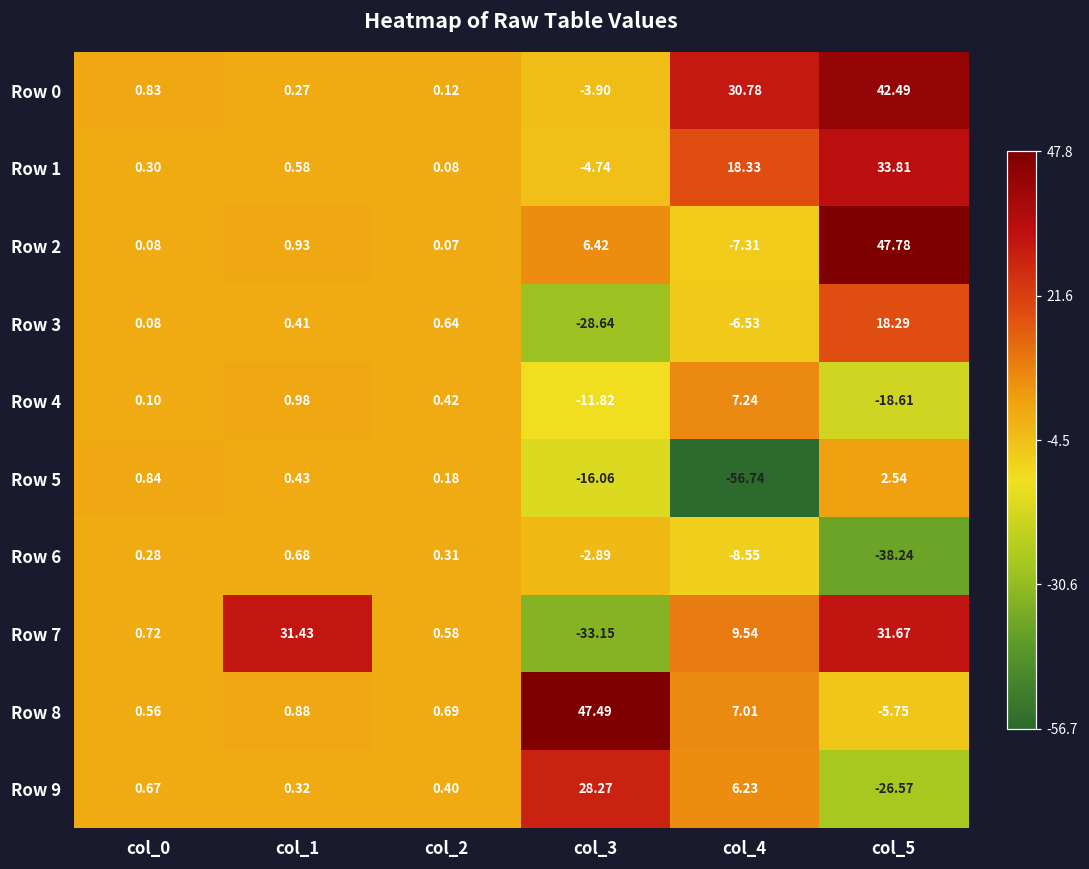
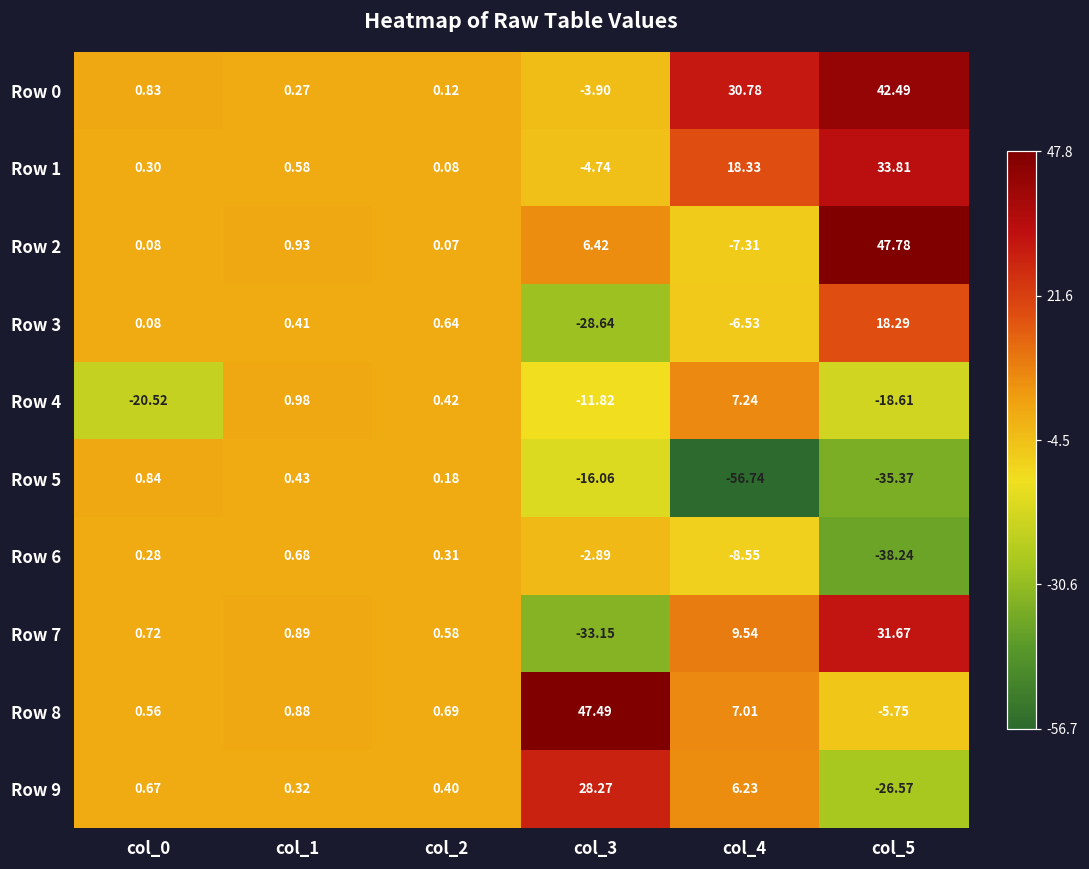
  {
    "Row 0": {
      "col_0": 0.83,
      "col_1": 0.27,
      "col_2": 0.12,
      "col_3": -3.90,
      "col_4": 30.78,
      "col_5": 42.49
    },
    "Row 1": {
      "col_0": 0.30,
      "col_1": 0.58,
      "col_2": 0.08,
      "col_3": -4.74,
      "col_4": 18.33,
      "col_5": 33.81
    },
    "Row 2": {
      "col_0": 0.08,
      "col_1": 0.93,
      "col_2": 0.07,
      "col_3": 6.42,
      "col_4": -7.31,
      "col_5": 47.78
    },
    "Row 3": {
      "col_0": 0.08,
      "col_1": 0.41,
      "col_2": 0.64,
      "col_3": -28.64,
      "col_4": -6.53,
      "col_5": 18.29
    },
    "Row 4": {
-     "col_0": 0.10,
+     "col_0": -20.52,
      "col_1": 0.98,
      "col_2": 0.42,
      "col_3": -11.82,
      "col_4": 7.24,
      "col_5": -18.61
    },
    "Row 5": {
      "col_0": 0.84,
      "col_1": 0.43,
      "col_2": 0.18,
      "col_3": -16.06,
      "col_4": -56.74,
-     "col_5": 2.54
+     "col_5": -35.37
    },
    "Row 6": {
      "col_0": 0.28,
      "col_1": 0.68,
      "col_2": 0.31,
      "col_3": -2.89,
      "col_4": -8.55,
      "col_5": -38.24
    },
    "Row 7": {
      "col_0": 0.72,
-     "col_1": 31.43,
+     "col_1": 0.89,
      "col_2": 0.58,
      "col_3": -33.15,
      "col_4": 9.54,
      "col_5": 31.67
    },
    "Row 8": {
      "col_0": 0.56,
      "col_1": 0.88,
      "col_2": 0.69,
      "col_3": 47.49,
      "col_4": 7.01,
      "col_5": -5.75
    },
    "Row 9": {
      "col_0": 0.67,
      "col_1": 0.32,
      "col_2": 0.40,
      "col_3": 28.27,
      "col_4": 6.23,
      "col_5": -26.57
    }
  }
